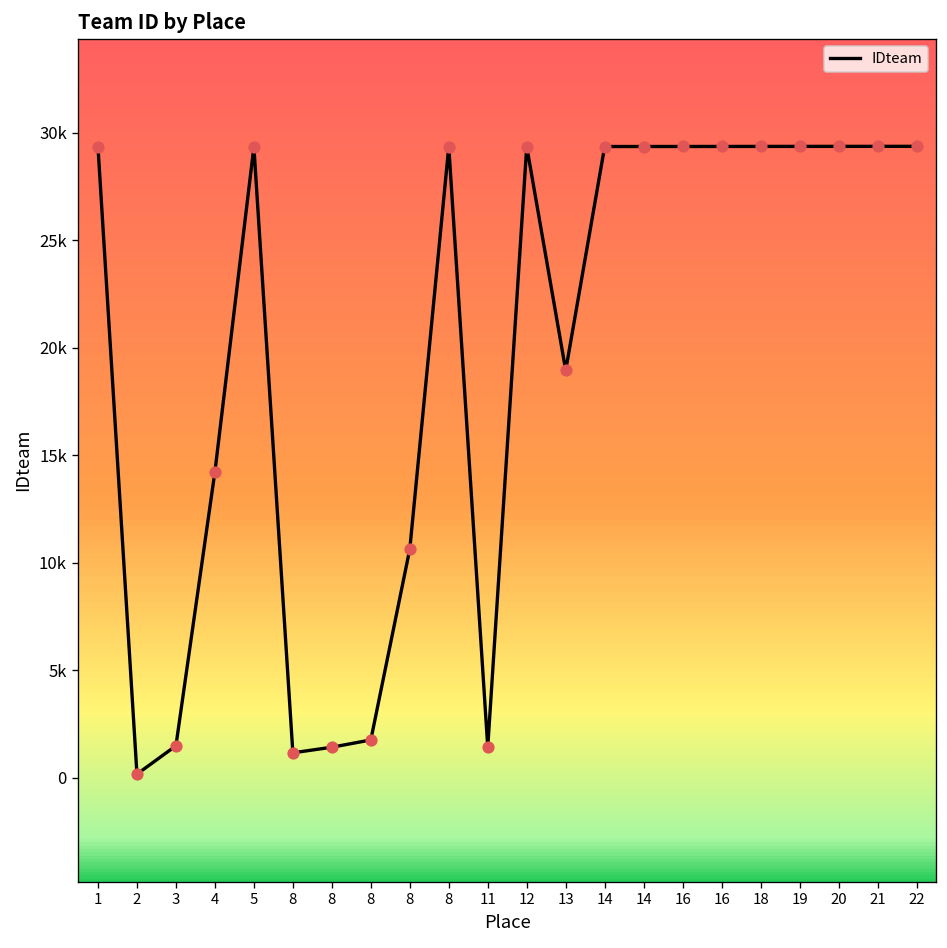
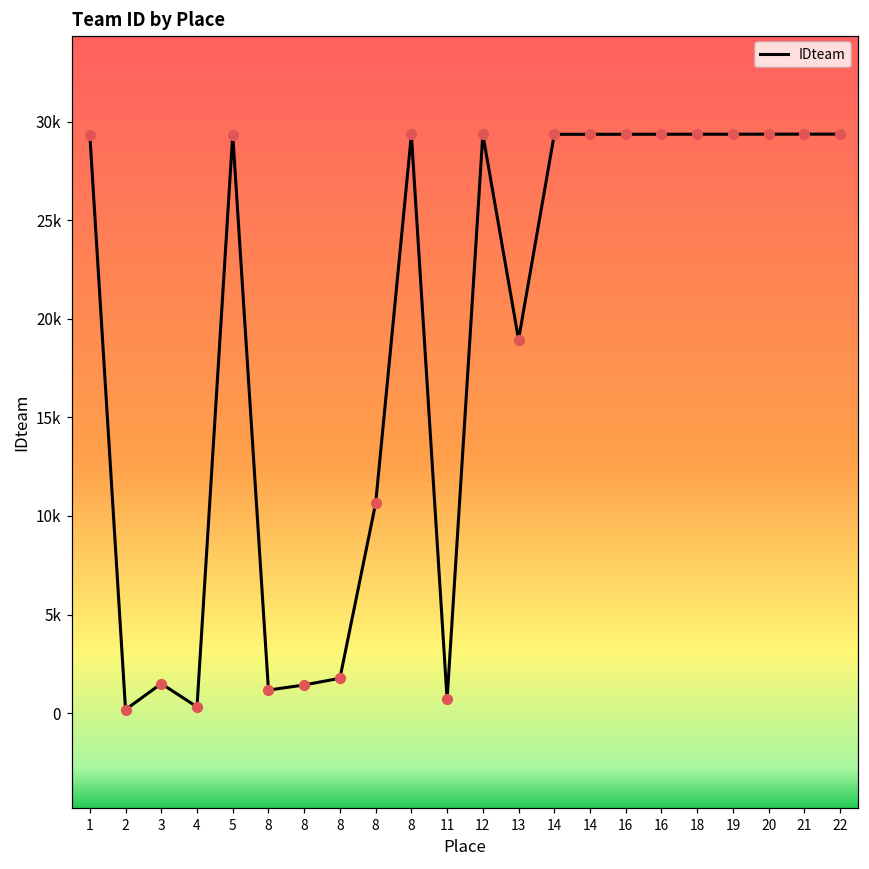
  {
    "1": 29300,
    "2": 200,
    "3": 1500,
-   "4": 14200,
+   "4": 300,
    "5": 29300,
-   "11": 1400,
+   "11": 700,
    "12": 29400,
    "13": 18900,
    "18": 29400,
    "19": 29400,
    "20": 29400,
    "21": 29400,
    "22": 29400
  }
